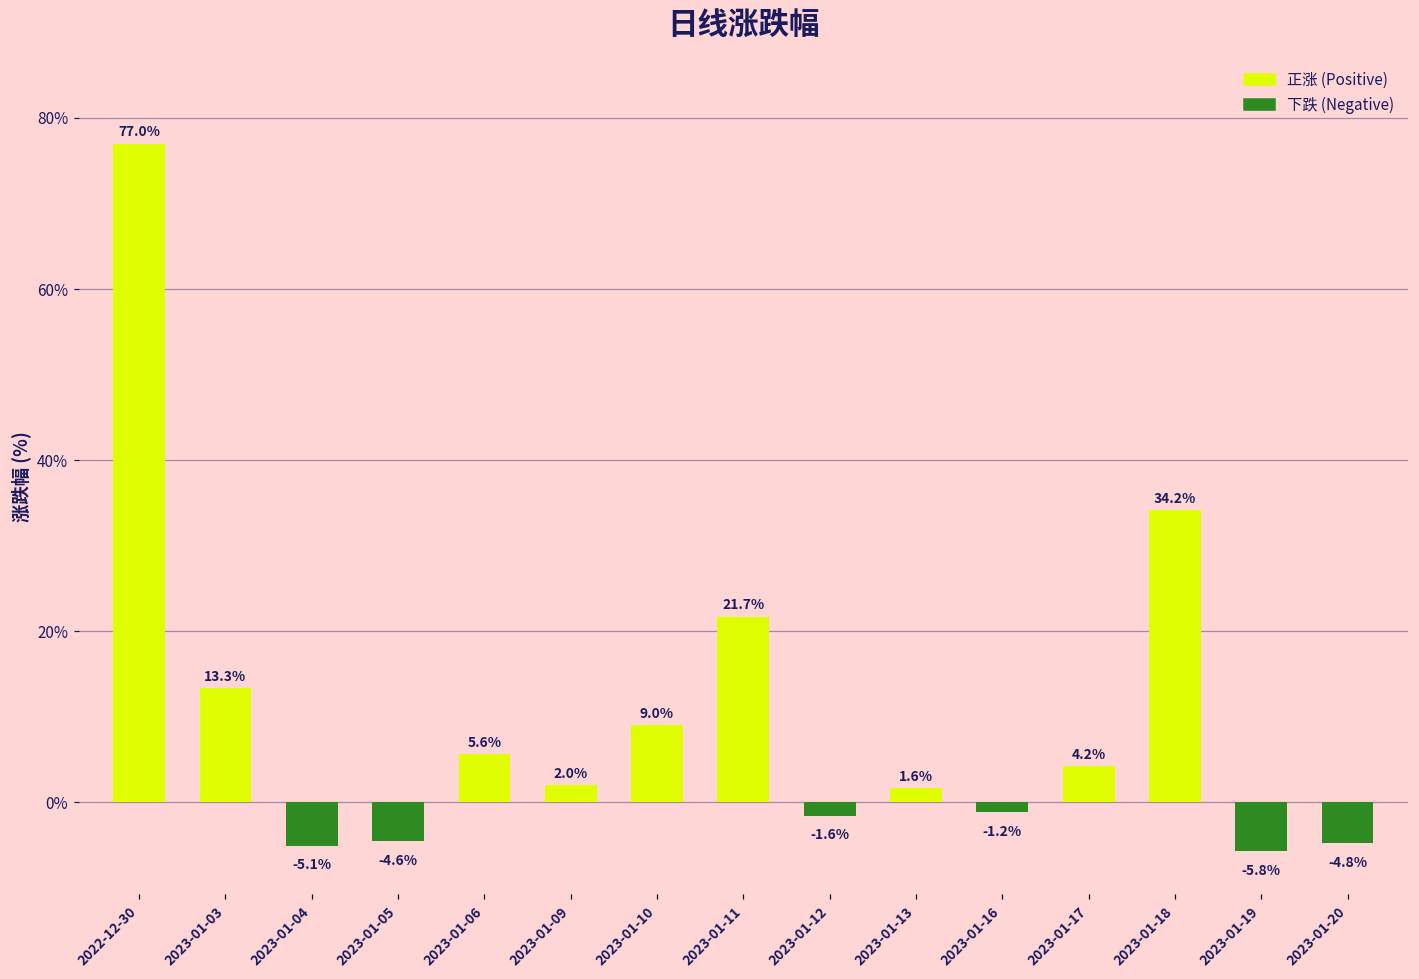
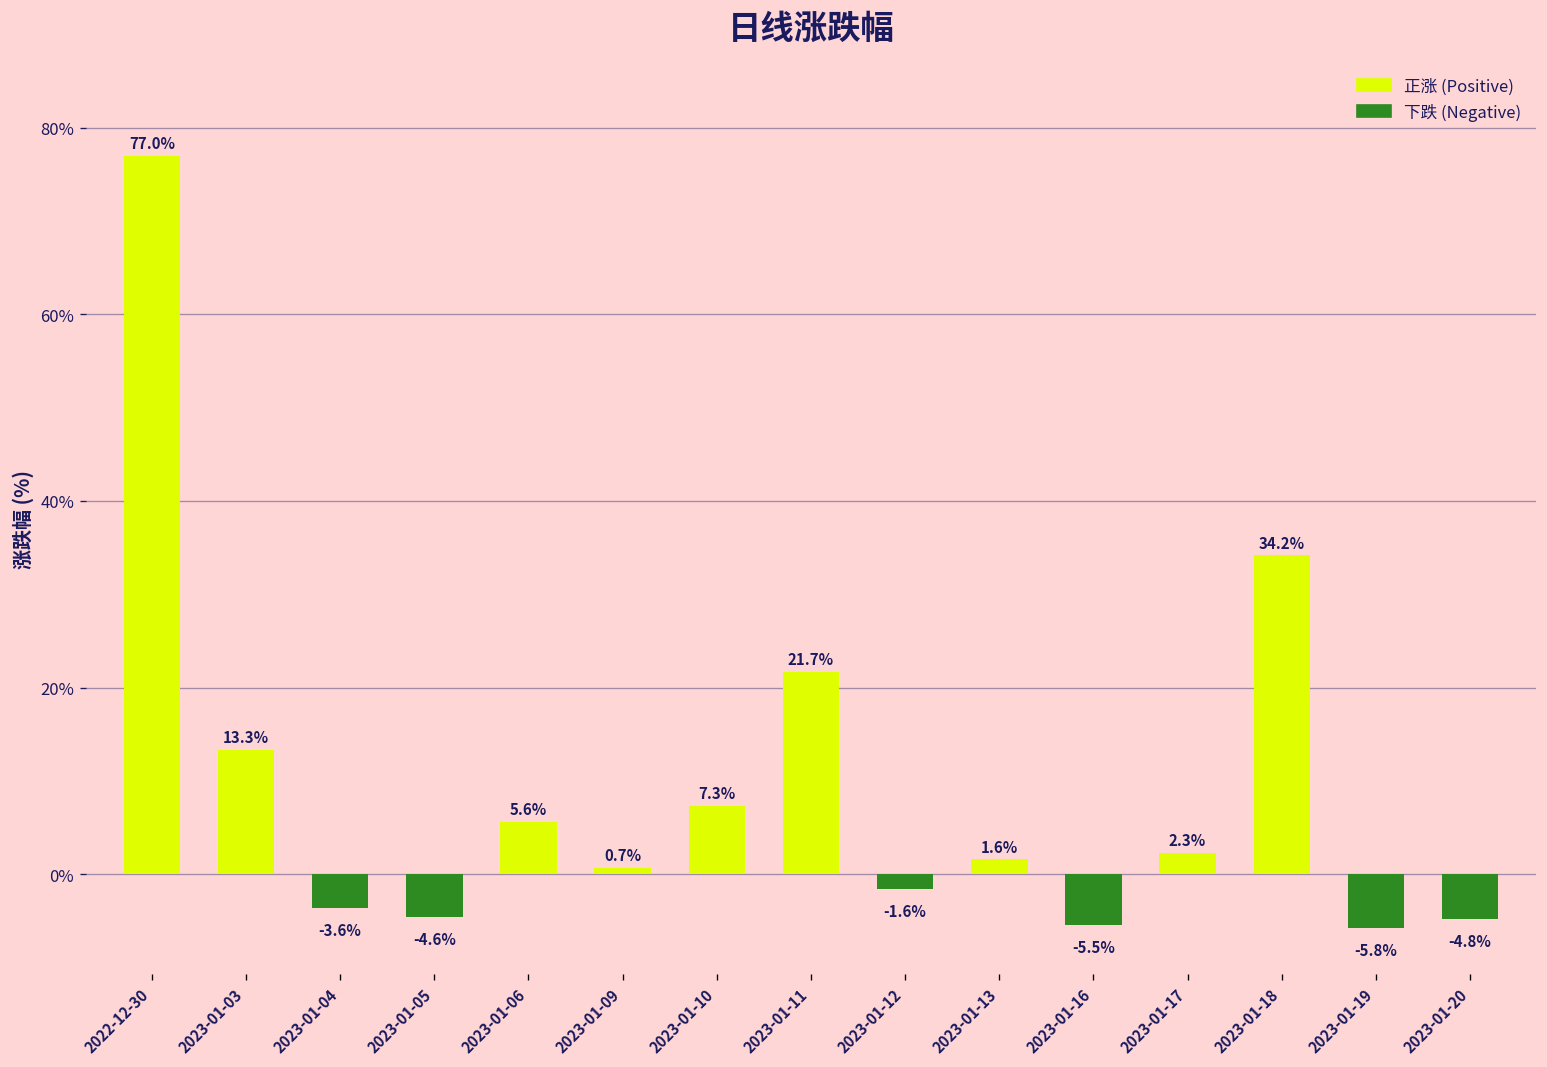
  {
    "2022-12-30": "77.0%",
    "2023-01-03": "13.3%",
-   "2023-01-04": "-5.1%",
+   "2023-01-04": "-3.6%",
    "2023-01-05": "-4.6%",
    "2023-01-06": "5.6%",
-   "2023-01-09": "2.0%",
-   "2023-01-10": "9.0%",
+   "2023-01-09": "0.7%",
+   "2023-01-10": "7.3%",
    "2023-01-11": "21.7%",
    "2023-01-12": "-1.6%",
    "2023-01-13": "1.6%",
-   "2023-01-16": "-1.2%",
-   "2023-01-17": "4.2%",
+   "2023-01-16": "-5.5%",
+   "2023-01-17": "2.3%",
    "2023-01-18": "34.2%",
    "2023-01-19": "-5.8%",
    "2023-01-20": "-4.8%"
  }
